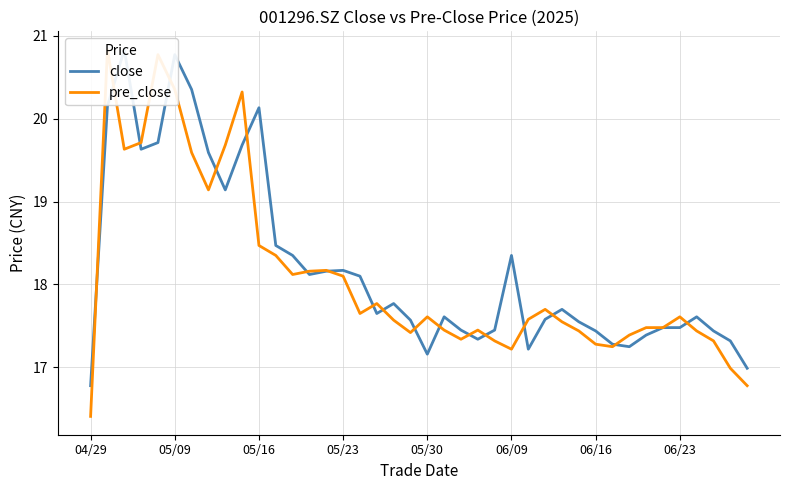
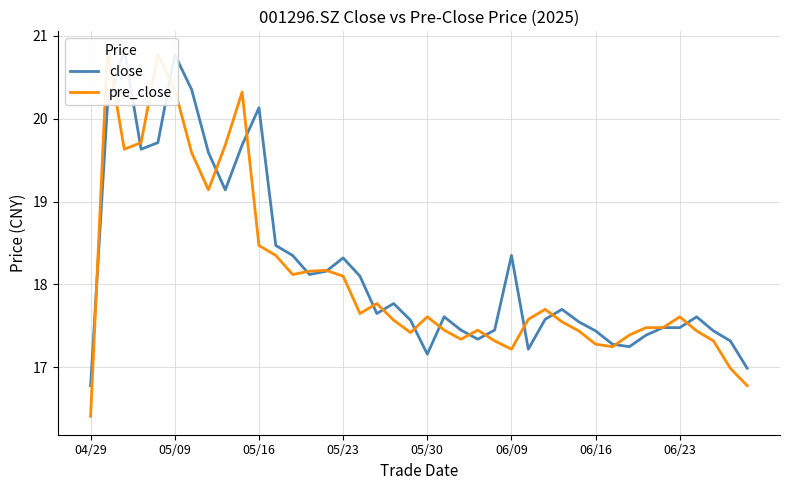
  {
    "close": {
      "04/29": 16.8,
      "05/16": 20.1,
-     "05/23": 18.2,
+     "05/23": 18.3,
      "05/30": 17.2,
      "06/09": 18.4,
      "06/16": 17.4,
      "06/23": 17.5
    },
    "pre_close": {
      "04/29": 16.4,
      "05/16": 18.5,
      "05/23": 18.1,
      "05/30": 17.6,
      "06/09": 17.2,
      "06/16": 17.3,
      "06/23": 17.6
    }
  }
